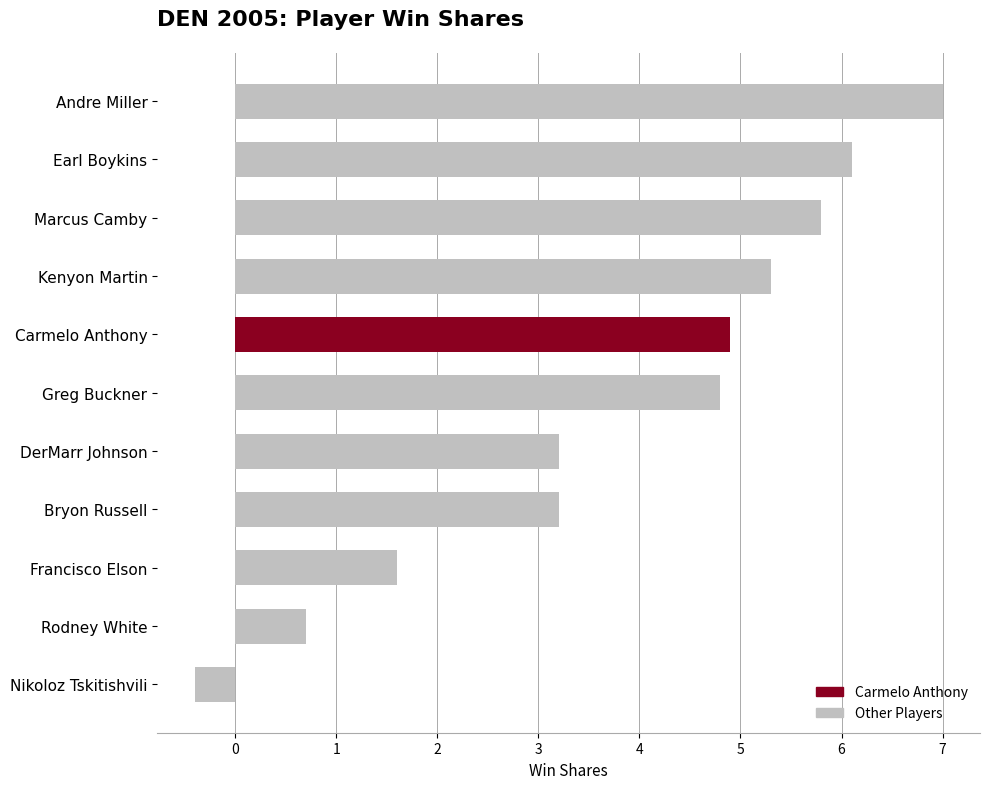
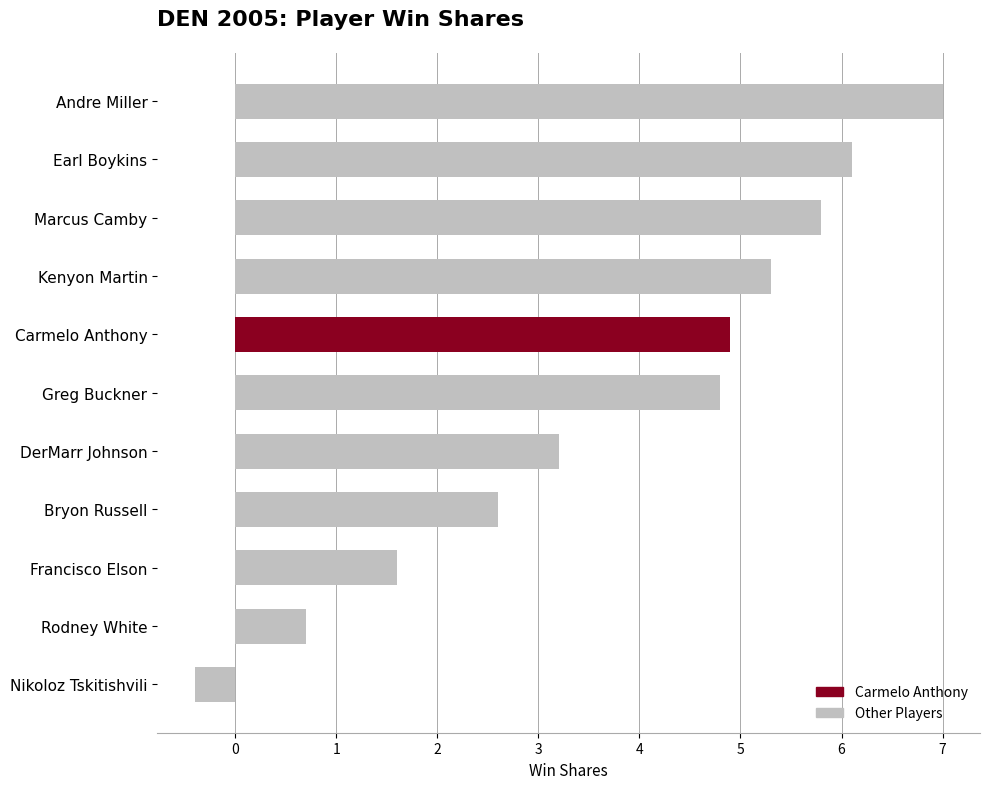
  {
    "Andre Miller": 7.0,
    "Earl Boykins": 6.1,
    "Marcus Camby": 5.8,
    "Kenyon Martin": 5.3,
    "Carmelo Anthony": 4.9,
    "Greg Buckner": 4.8,
    "DerMarr Johnson": 3.2,
-   "Bryon Russell": 3.2,
+   "Bryon Russell": 2.6,
    "Francisco Elson": 1.6,
    "Rodney White": 0.7,
    "Nikoloz Tskitishvili": -0.4
  }
